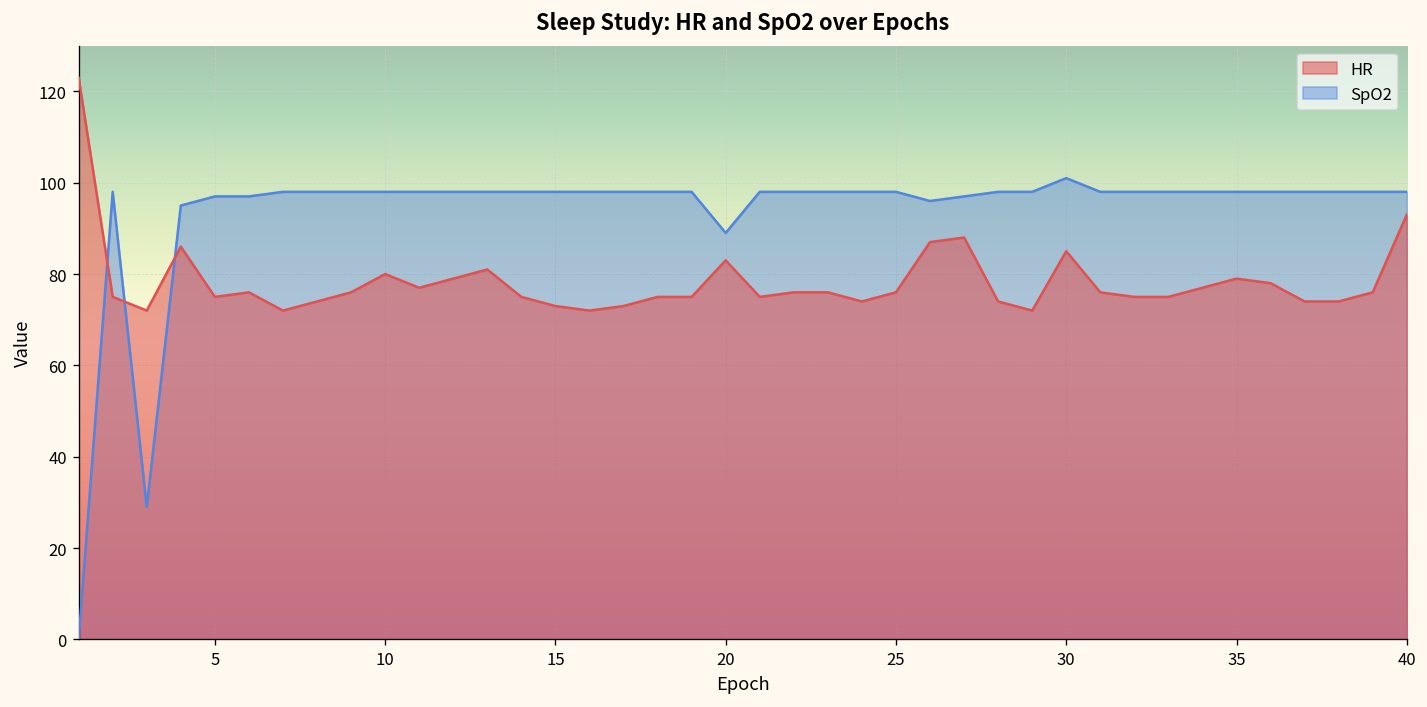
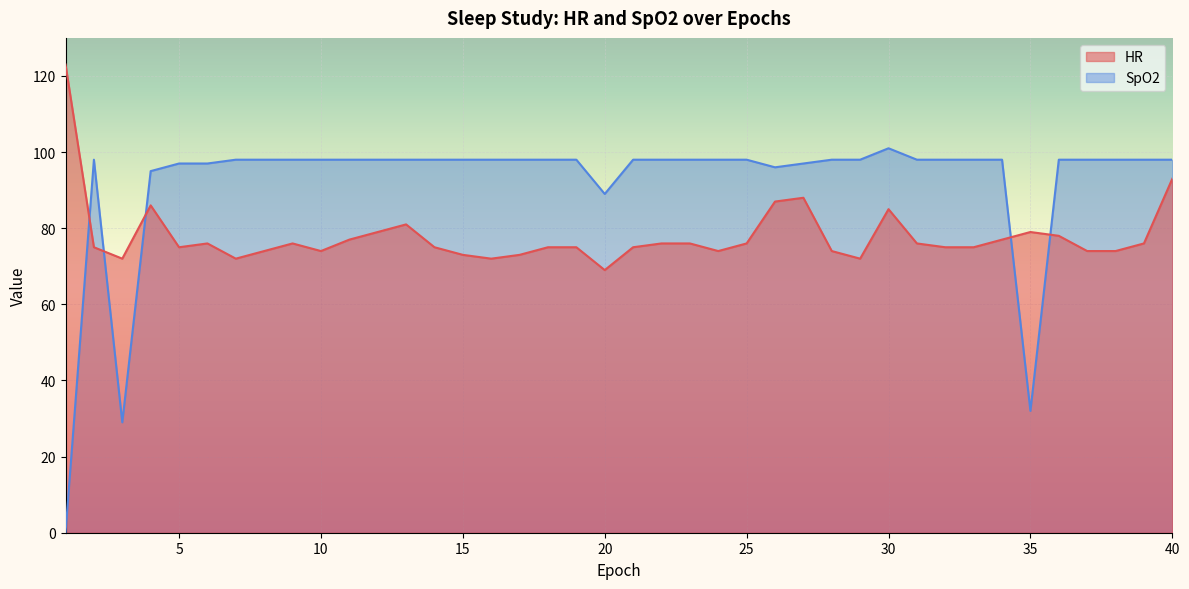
  {
    "SpO2": {
      "5": 97,
      "10": 98,
      "15": 98,
      "20": 89,
      "25": 98,
      "30": 101,
-     "35": 98,
+     "35": 32,
      "40": 98
    },
    "HR": {
      "5": 75,
-     "10": 80,
+     "10": 74,
      "15": 73,
-     "20": 83,
+     "20": 69,
      "25": 76,
      "30": 85,
      "35": 79,
      "40": 93
    }
  }
